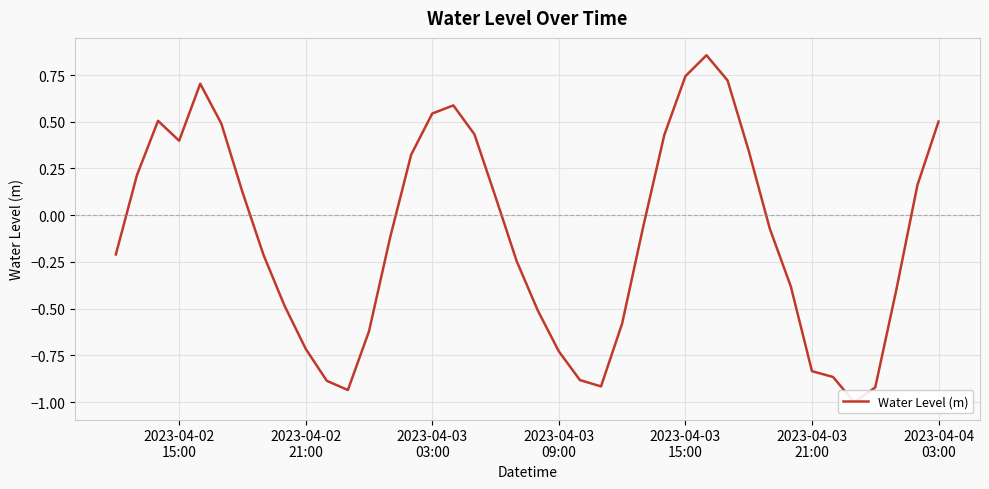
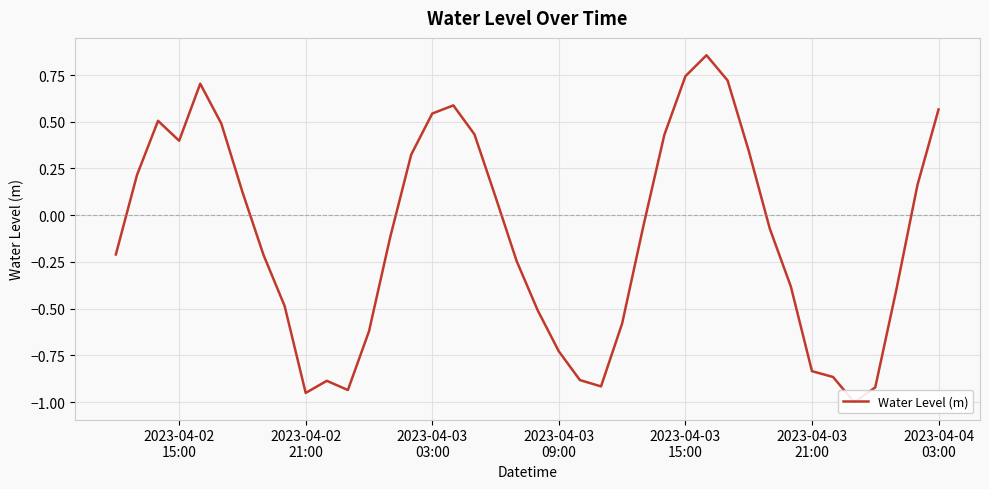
  {
    "2023-04-02 15:00": 0.40,
-   "2023-04-02 21:00": -0.72,
+   "2023-04-02 21:00": -0.95,
    "2023-04-03 03:00": 0.54,
    "2023-04-03 09:00": -0.73,
    "2023-04-03 15:00": 0.74,
    "2023-04-03 21:00": -0.83,
-   "2023-04-04 03:00": 0.50
+   "2023-04-04 03:00": 0.57
  }
